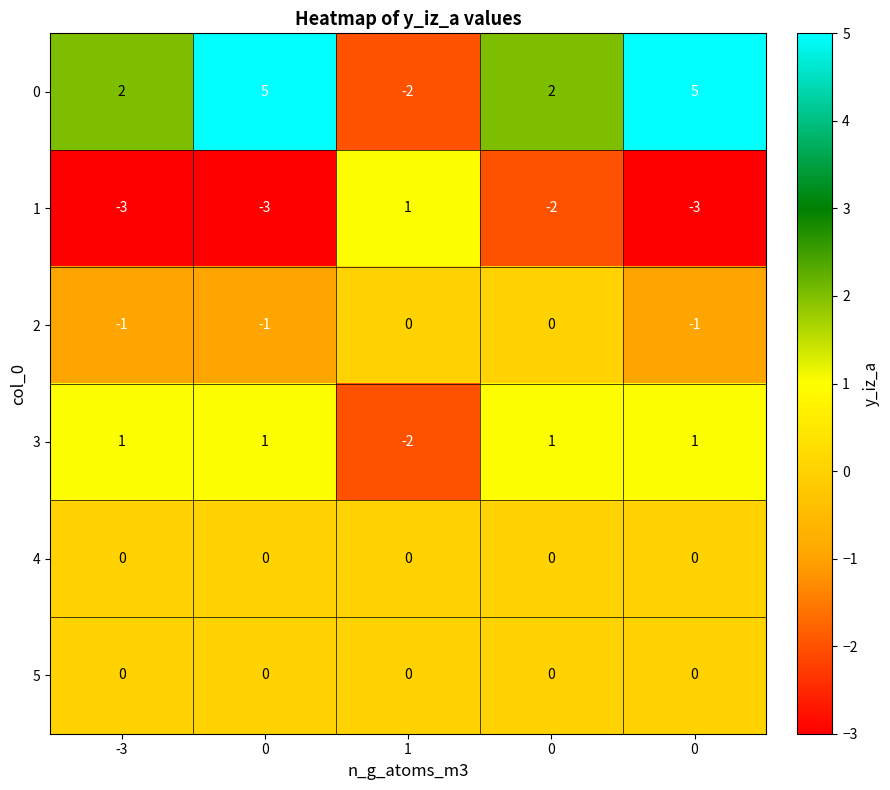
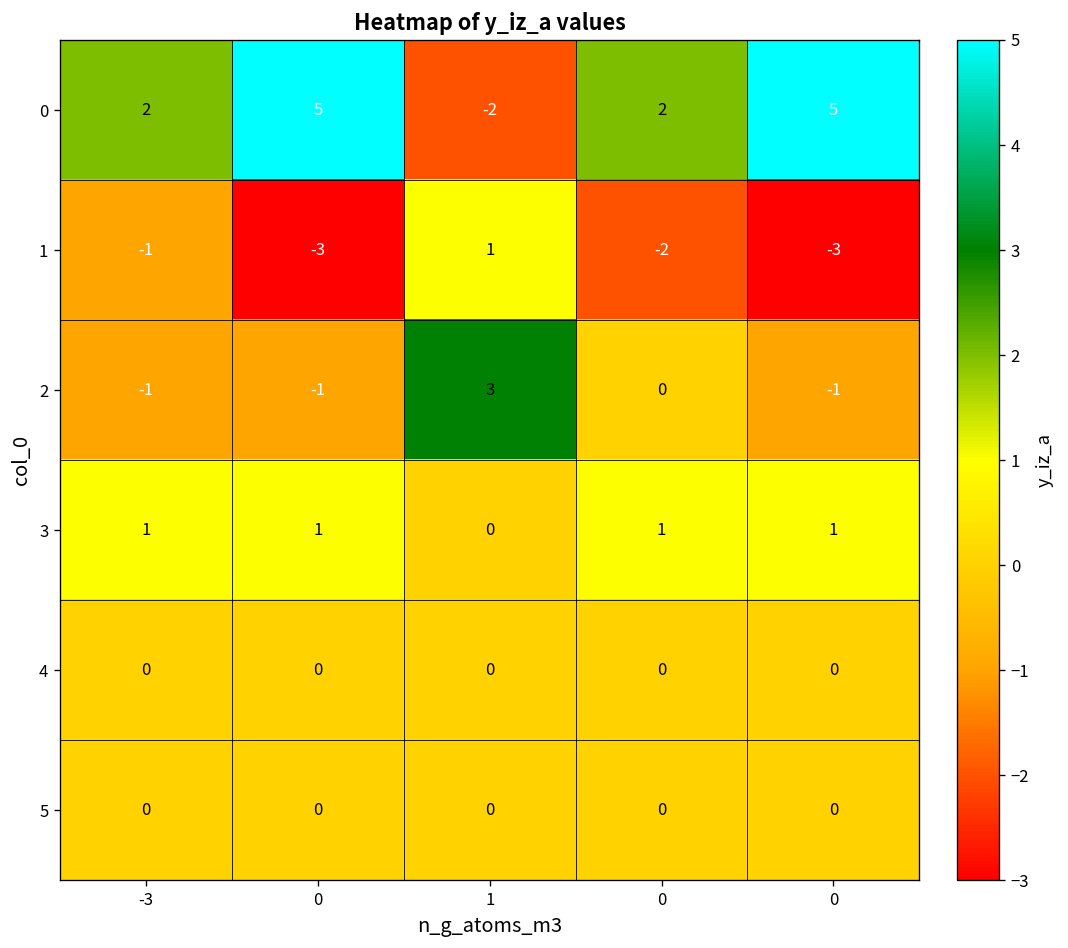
  {
    "0": {
      "-3": 2,
      "1": -2
    },
    "1": {
-     "-3": -3,
+     "-3": -1,
      "1": 1
    },
    "2": {
      "-3": -1,
-     "1": 0
+     "1": 3
    },
    "3": {
      "-3": 1,
-     "1": -2
+     "1": 0
    },
    "4": {
      "-3": 0,
      "1": 0
    },
    "5": {
      "-3": 0,
      "1": 0
    }
  }
